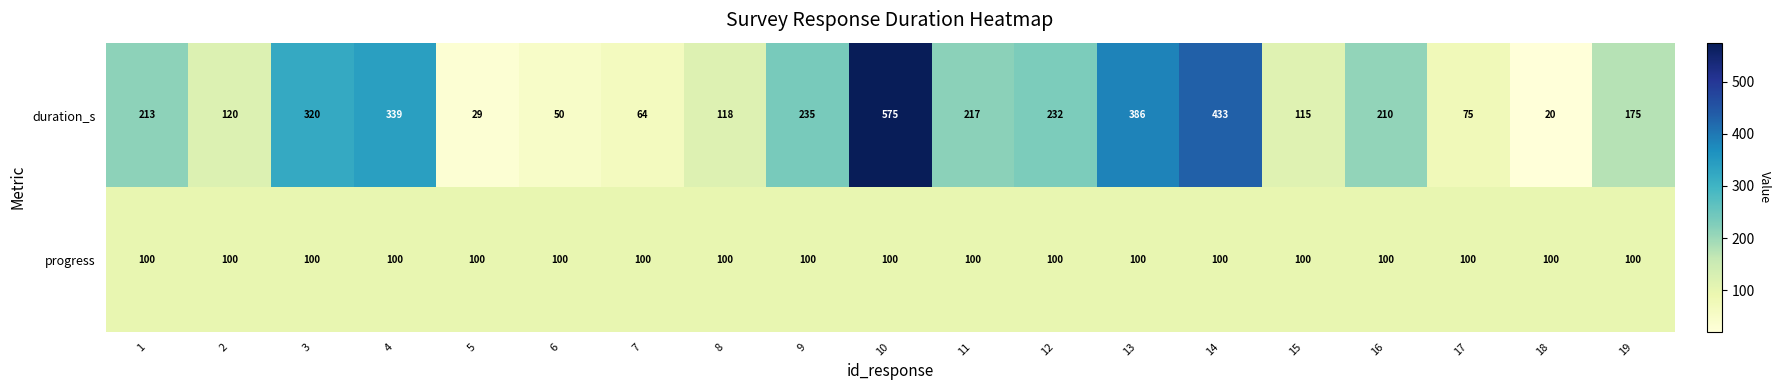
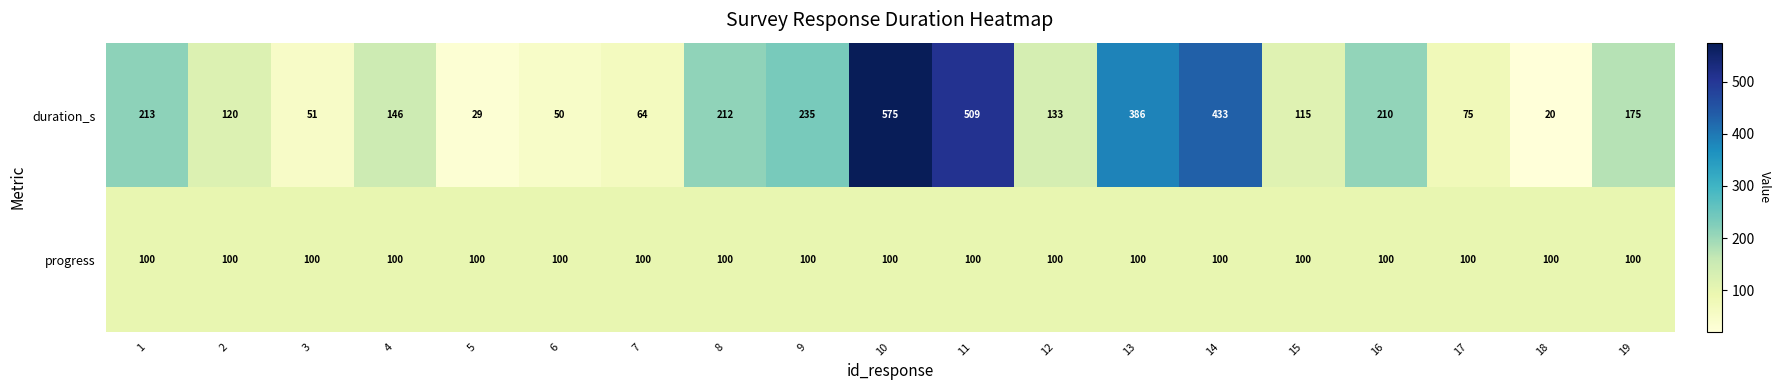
  {
    "duration_s": {
      "1": 213,
      "2": 120,
-     "3": 320,
-     "4": 339,
+     "3": 51,
+     "4": 146,
      "5": 29,
      "6": 50,
      "7": 64,
-     "8": 118,
+     "8": 212,
      "9": 235,
      "10": 575,
-     "11": 217,
-     "12": 232,
+     "11": 509,
+     "12": 133,
      "13": 386,
      "14": 433,
      "15": 115,
      "16": 210,
      "17": 75,
      "18": 20,
      "19": 175
    },
    "progress": {
      "1": 100,
      "2": 100,
      "3": 100,
      "4": 100,
      "5": 100,
      "6": 100,
      "7": 100,
      "8": 100,
      "9": 100,
      "10": 100,
      "11": 100,
      "12": 100,
      "13": 100,
      "14": 100,
      "15": 100,
      "16": 100,
      "17": 100,
      "18": 100,
      "19": 100
    }
  }
